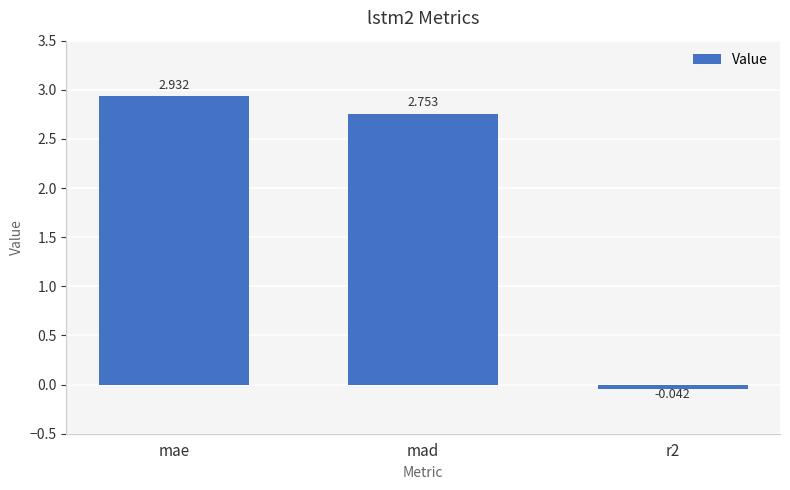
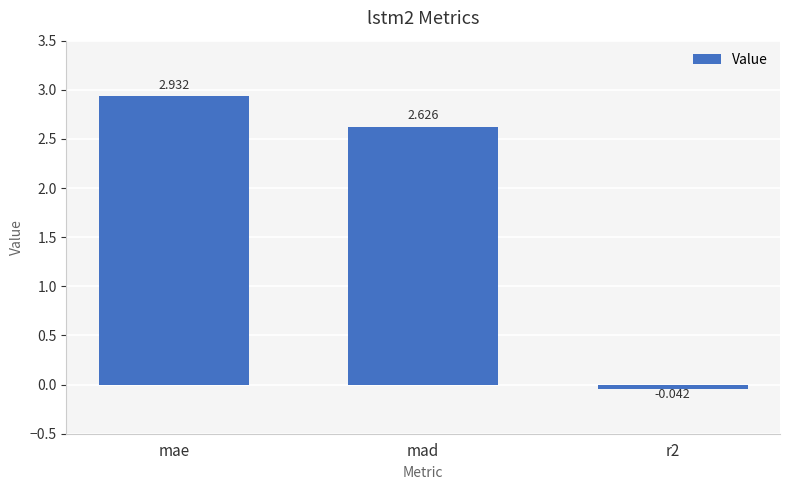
  {
    "mae": 2.932,
-   "mad": 2.753,
+   "mad": 2.626,
    "r2": -0.042
  }
